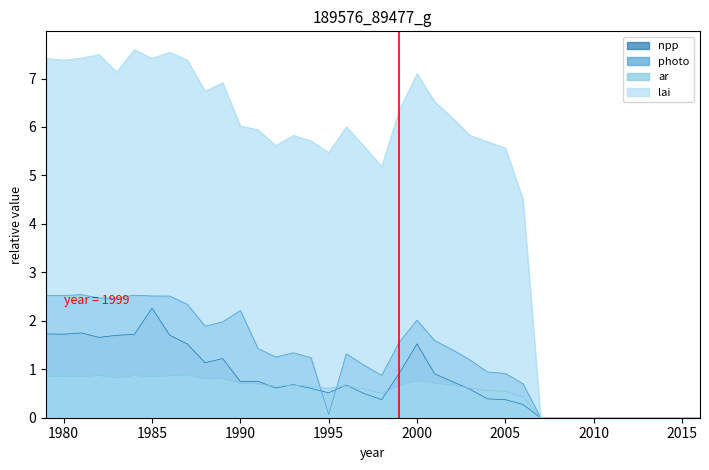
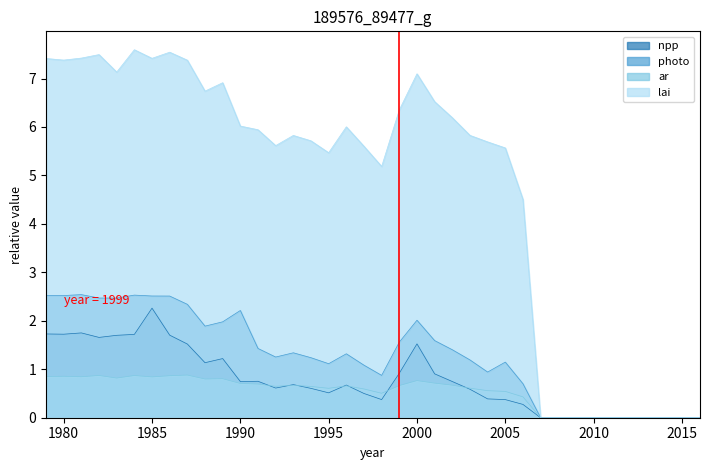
  {
    "npp": {
      "1980": 1.7,
      "1985": 2.3,
      "1995": 0.5,
      "2000": 1.5,
      "2005": 0.4
    },
    "photo": {
      "1985": 2.5,
      "1990": 2.2,
-     "1995": 0.1,
+     "1995": 1.1,
      "2000": 2.0,
-     "2005": 0.9
+     "2005": 1.1
    }
  }
